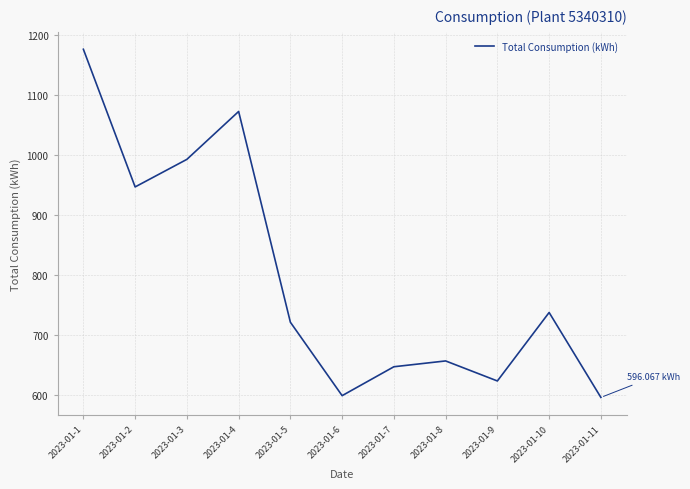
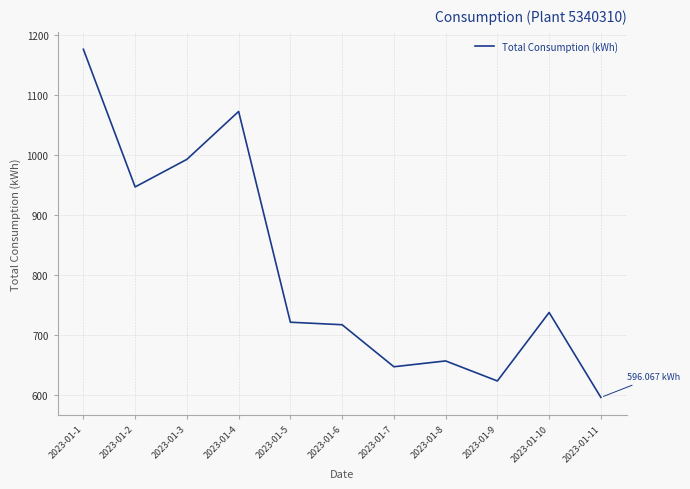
  {
    "2023-01-1": 1180,
    "2023-01-2": 950,
    "2023-01-3": 990,
    "2023-01-4": 1070,
    "2023-01-5": 720,
-   "2023-01-6": 600,
+   "2023-01-6": 720,
    "2023-01-7": 650,
    "2023-01-8": 660,
    "2023-01-9": 620,
    "2023-01-10": 740
  }
